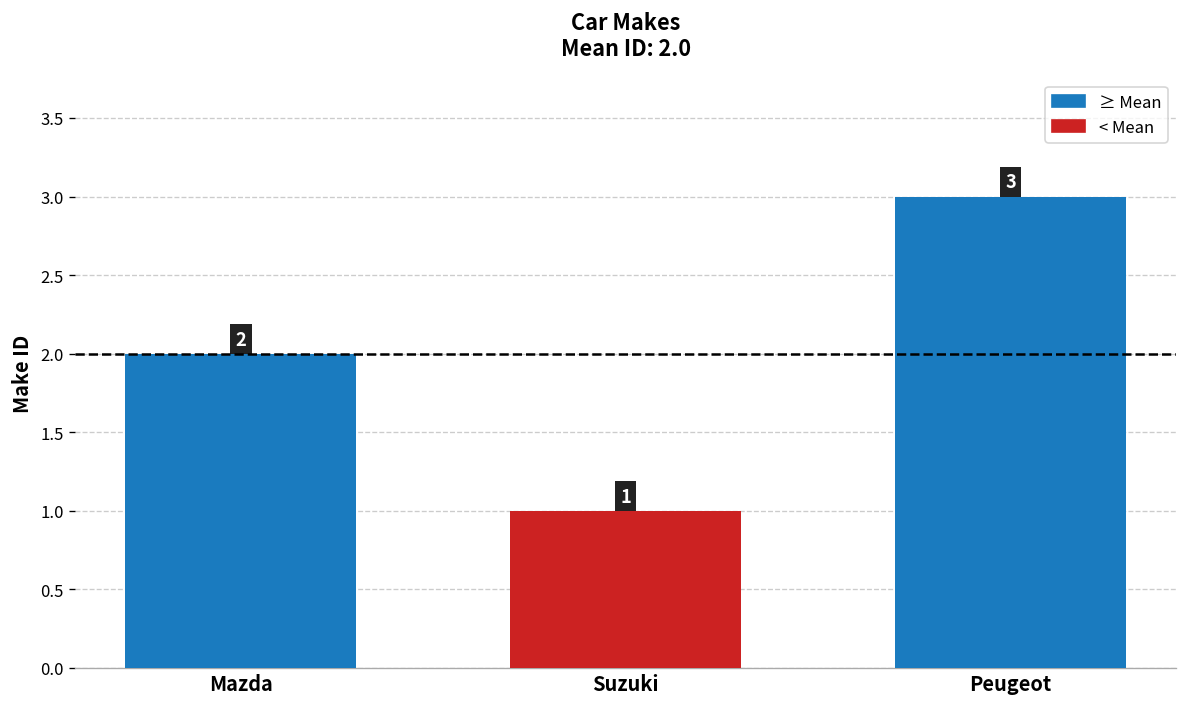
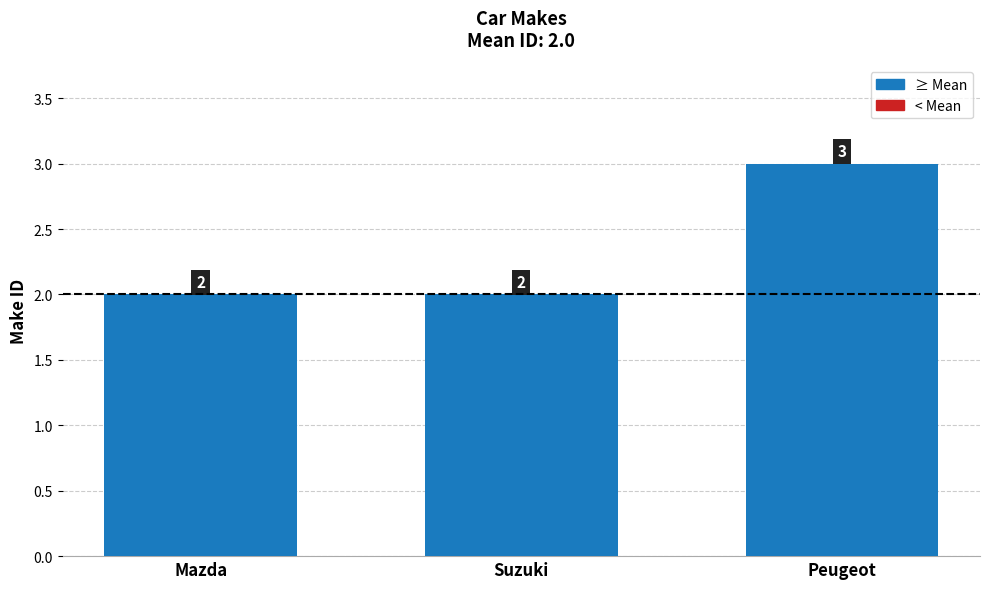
  {
-   "Suzuki": 1
+   "Suzuki": 2
  }
